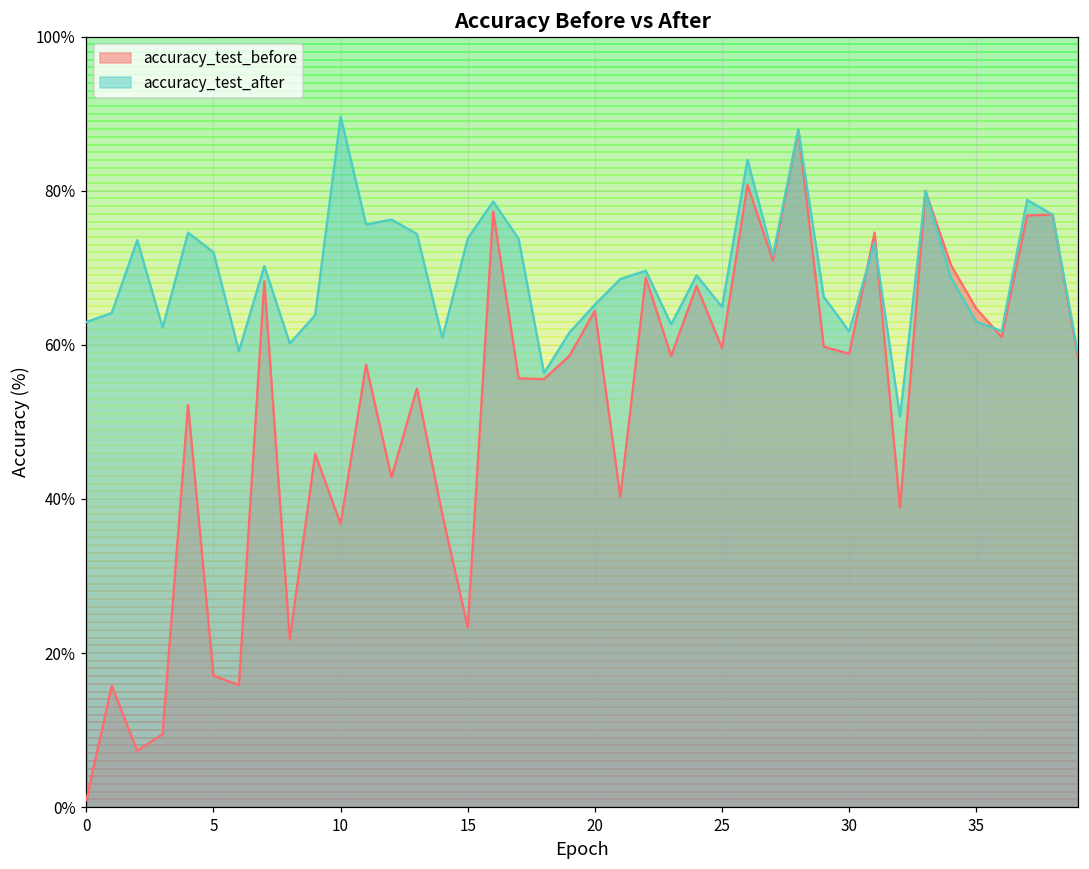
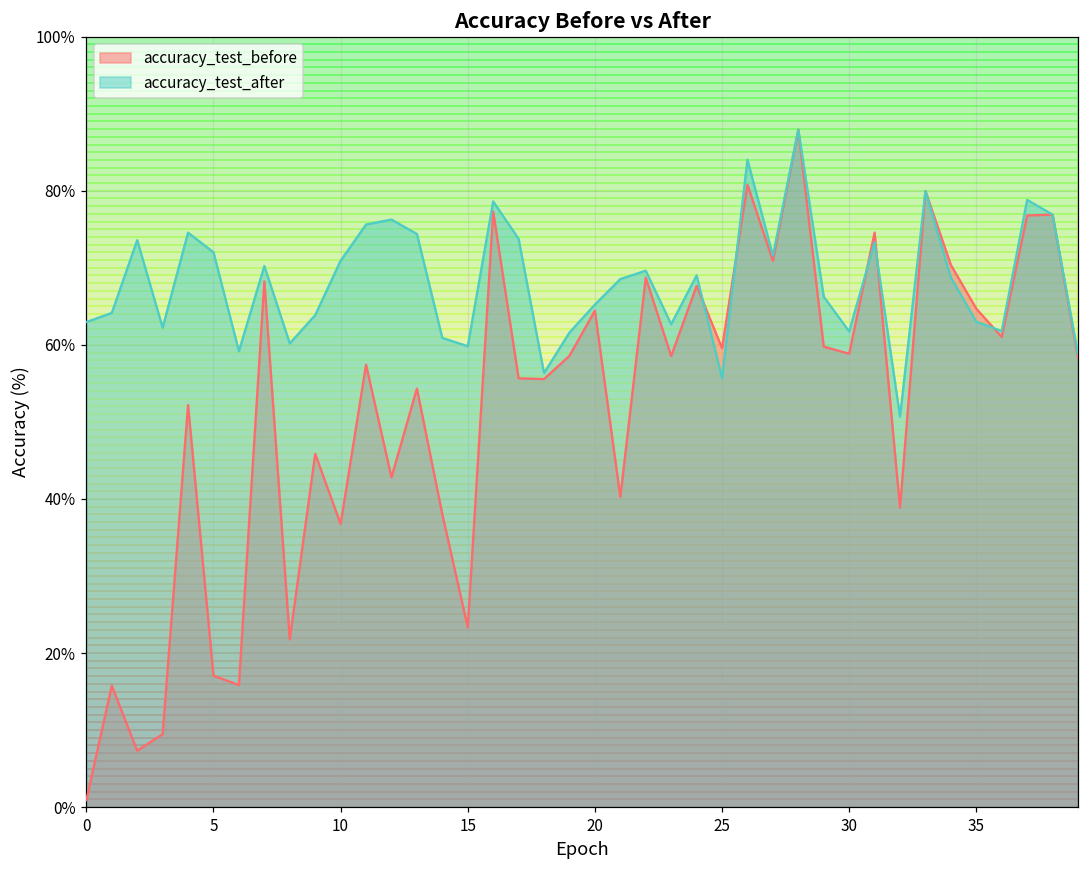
  {
    "accuracy_test_after": {
      "5": "72%",
-     "10": "90%",
-     "15": "74%",
+     "10": "71%",
+     "15": "60%",
      "20": "65%",
-     "25": "65%",
+     "25": "56%",
      "30": "62%",
      "35": "63%"
    }
  }
